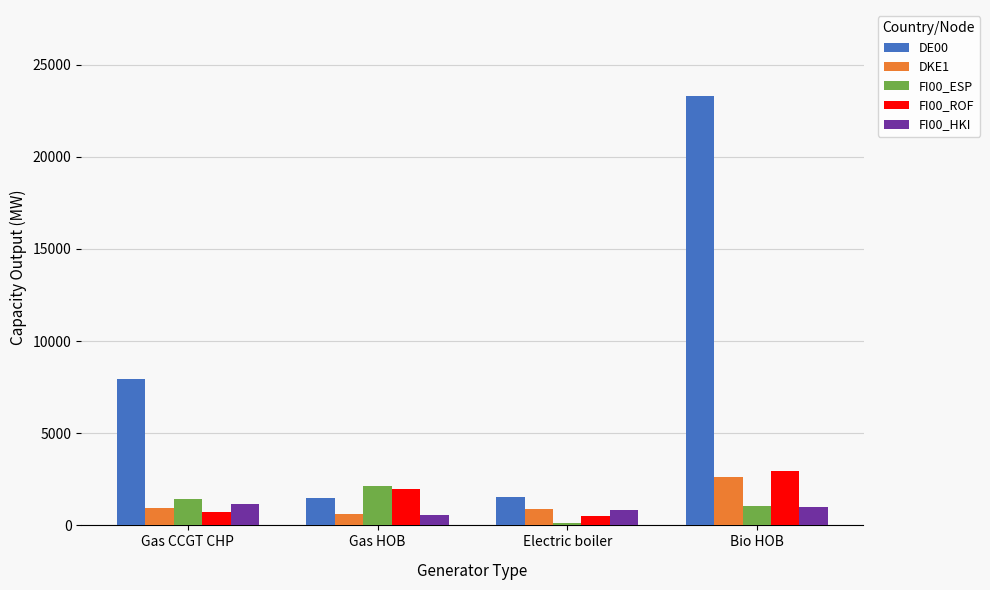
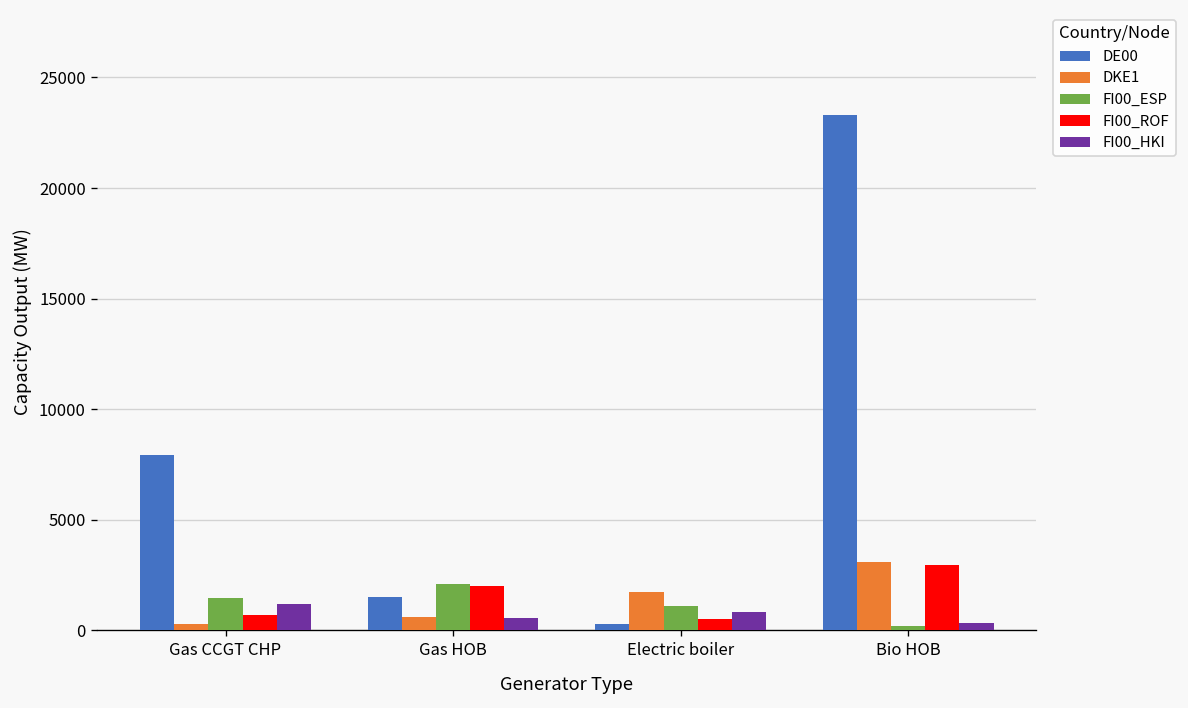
  {
    "DE00": {
      "Gas CCGT CHP": 7900,
      "Gas HOB": 1500,
-     "Electric boiler": 1500,
+     "Electric boiler": 300,
      "Bio HOB": 23300
    },
    "DKE1": {
-     "Gas CCGT CHP": 1000,
+     "Gas CCGT CHP": 300,
      "Gas HOB": 600,
-     "Electric boiler": 900,
-     "Bio HOB": 2600
+     "Electric boiler": 1700,
+     "Bio HOB": 3100
    },
    "FI00_ESP": {
      "Gas CCGT CHP": 1500,
      "Gas HOB": 2100,
-     "Electric boiler": 200,
-     "Bio HOB": 1000
+     "Electric boiler": 1100,
+     "Bio HOB": 200
    },
    "FI00_ROF": {
      "Gas CCGT CHP": 700,
      "Gas HOB": 2000,
      "Electric boiler": 500,
      "Bio HOB": 2900
    },
    "FI00_HKI": {
      "Gas CCGT CHP": 1200,
      "Gas HOB": 600,
      "Electric boiler": 800,
-     "Bio HOB": 1000
+     "Bio HOB": 300
    }
  }
